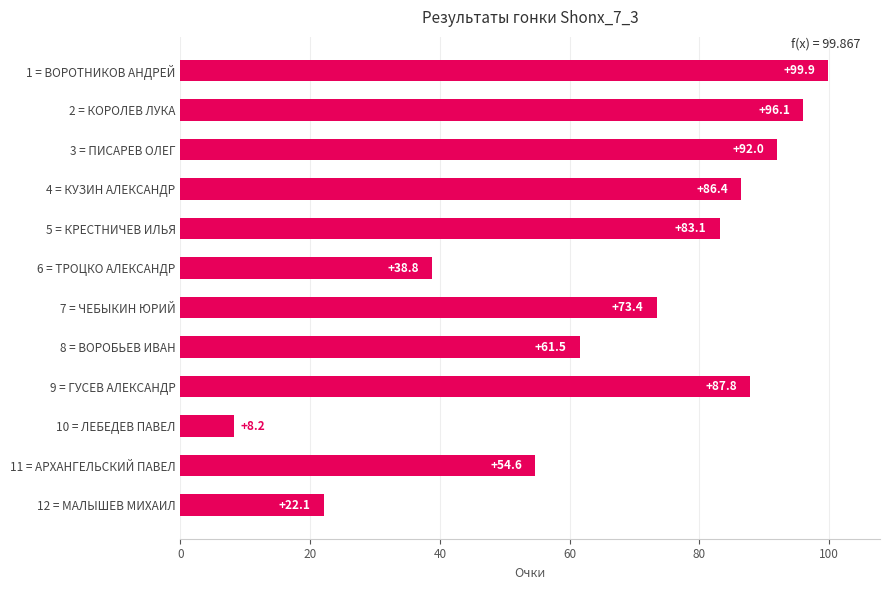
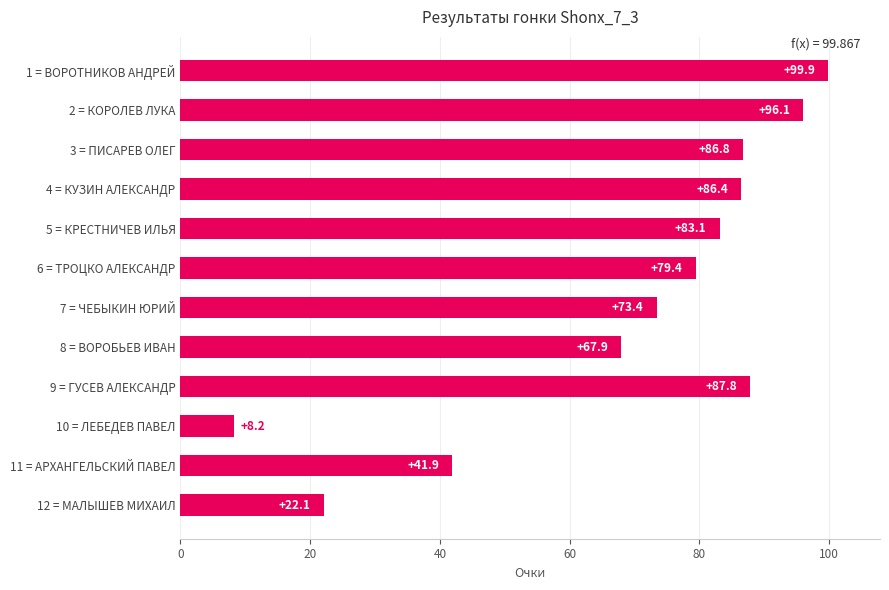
  {
    "1 = ВОРОТНИКОВ АНДРЕЙ": "99.867",
    "2 = КОРОЛЕВ ЛУКА": "+96.1",
-   "3 = ПИСАРЕВ ОЛЕГ": "+92.0",
+   "3 = ПИСАРЕВ ОЛЕГ": "+86.8",
    "4 = КУЗИН АЛЕКСАНДР": "+86.4",
    "5 = КРЕСТНИЧЕВ ИЛЬЯ": "+83.1",
-   "6 = ТРОЦКО АЛЕКСАНДР": "+38.8",
+   "6 = ТРОЦКО АЛЕКСАНДР": "+79.4",
    "7 = ЧЕБЫКИН ЮРИЙ": "+73.4",
-   "8 = ВОРОБЬЕВ ИВАН": "+61.5",
+   "8 = ВОРОБЬЕВ ИВАН": "+67.9",
    "9 = ГУСЕВ АЛЕКСАНДР": "+87.8",
    "10 = ЛЕБЕДЕВ ПАВЕЛ": "+8.2",
-   "11 = АРХАНГЕЛЬСКИЙ ПАВЕЛ": "+54.6",
+   "11 = АРХАНГЕЛЬСКИЙ ПАВЕЛ": "+41.9",
    "12 = МАЛЫШЕВ МИХАИЛ": "+22.1"
  }
